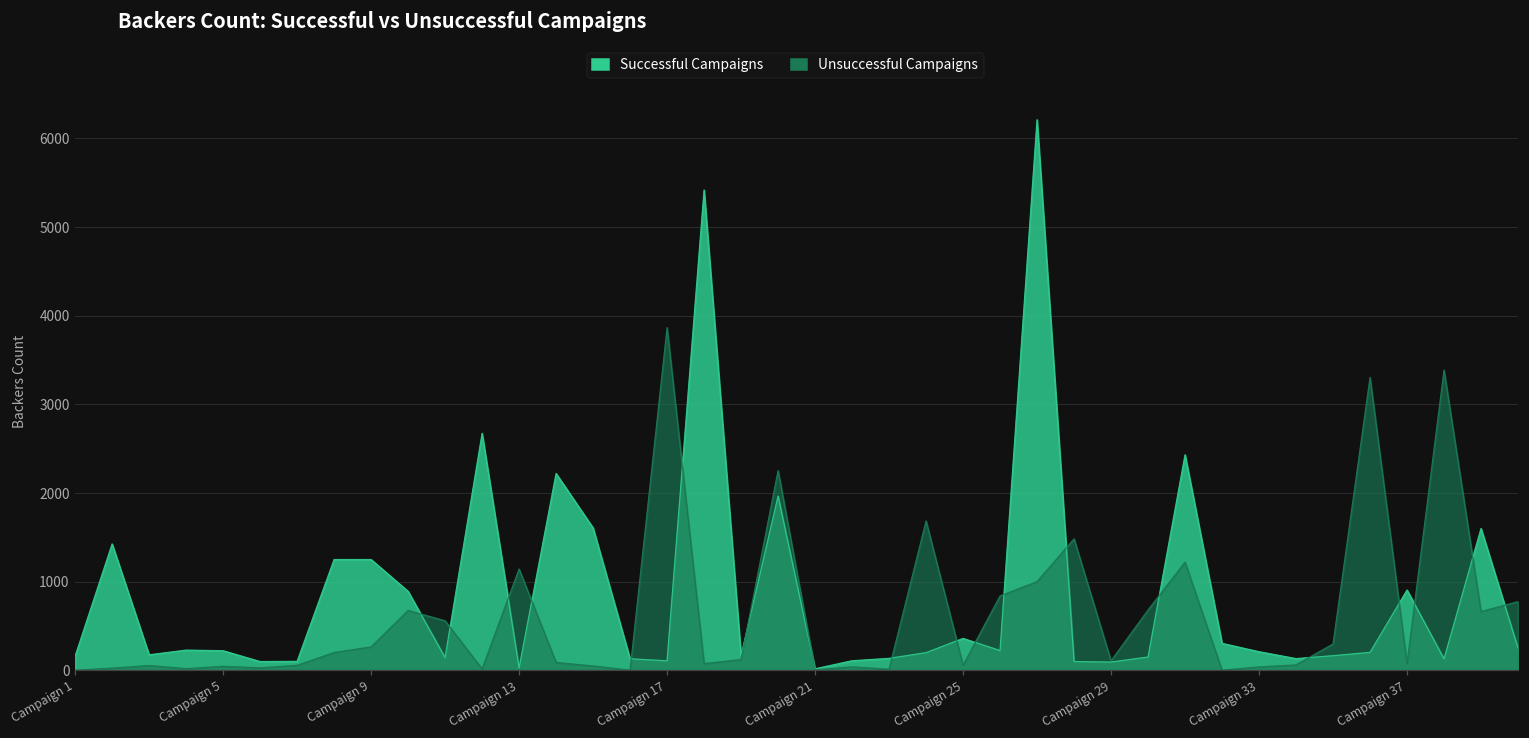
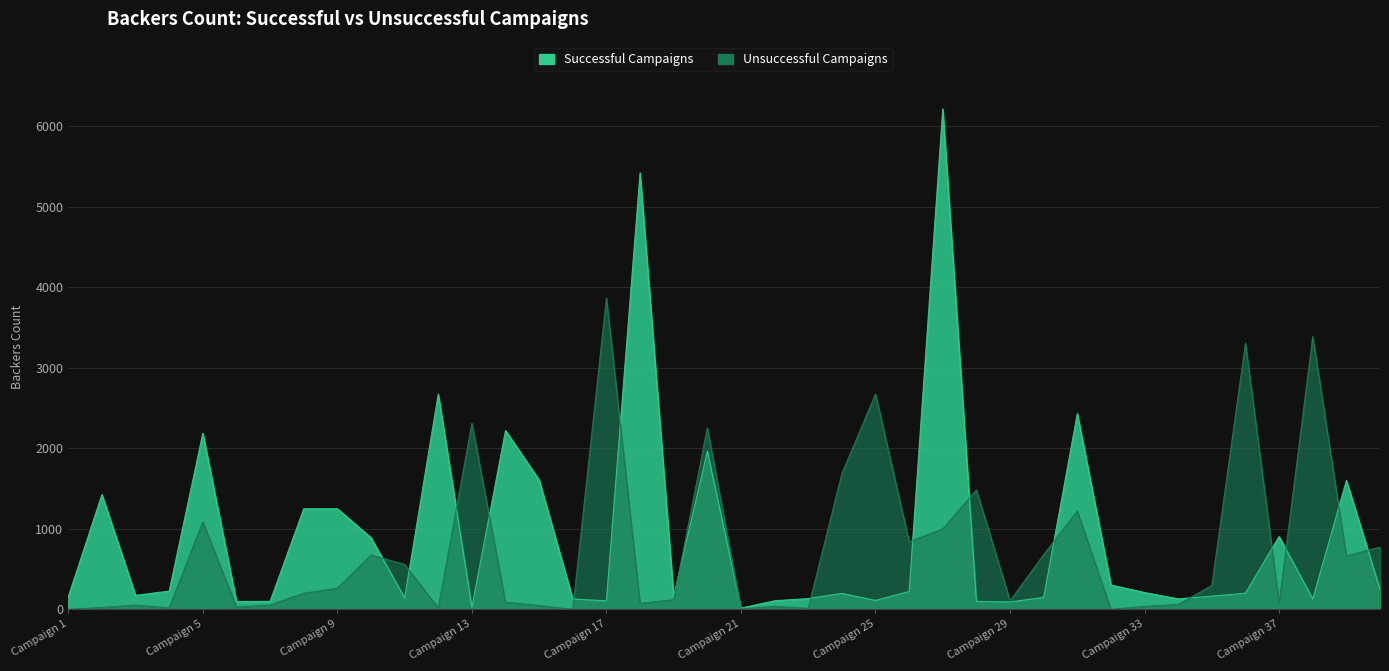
  {
    "Successful Campaigns": {
      "Campaign 1": 200,
-     "Campaign 5": 200,
+     "Campaign 5": 2200,
      "Campaign 9": 1200,
      "Campaign 13": 0,
      "Campaign 17": 100,
-     "Campaign 25": 400,
+     "Campaign 25": 100,
      "Campaign 33": 200,
      "Campaign 37": 900
    },
    "Unsuccessful Campaigns": {
      "Campaign 1": 0,
-     "Campaign 5": 0,
+     "Campaign 5": 1100,
      "Campaign 9": 300,
-     "Campaign 13": 1100,
+     "Campaign 13": 2300,
      "Campaign 17": 3900,
-     "Campaign 25": 100,
+     "Campaign 25": 2700,
      "Campaign 33": 0,
      "Campaign 37": 100
    }
  }
